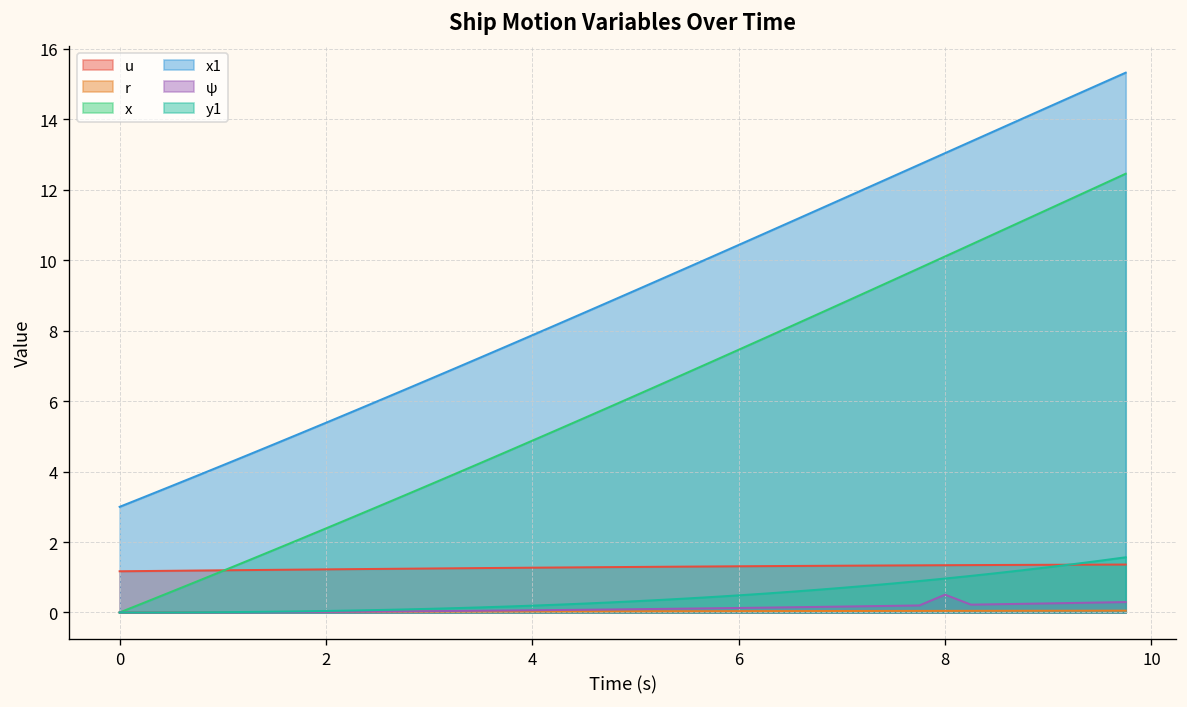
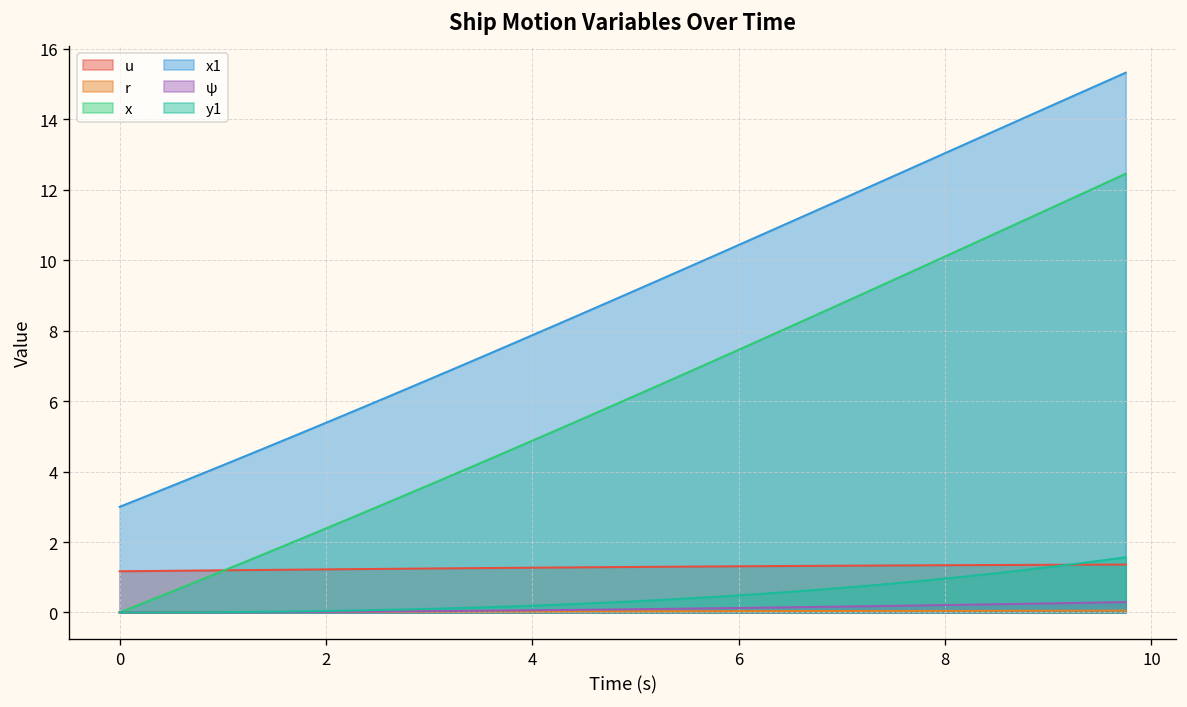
  {
    "ψ": {
      "6": 0.1,
-     "8": 0.5
+     "8": 0.2
    }
  }
